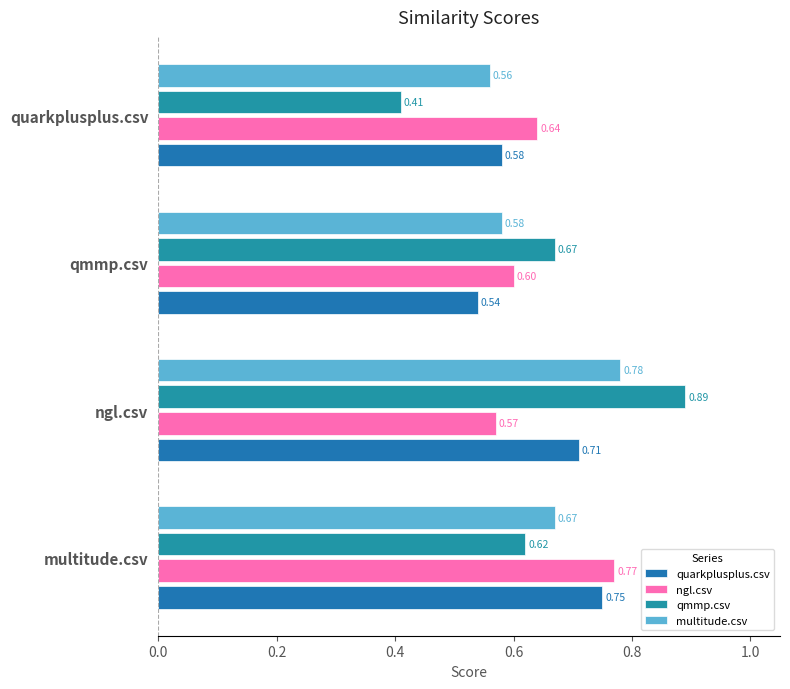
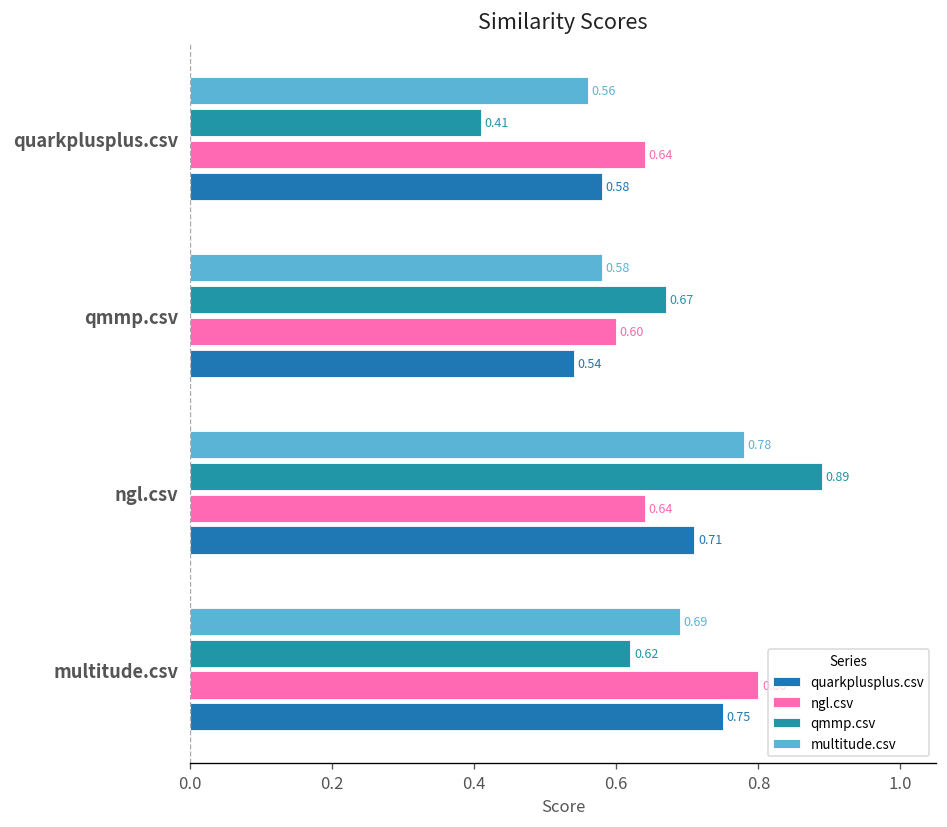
  {
    "ngl.csv": {
      "quarkplusplus.csv": 0.64,
      "qmmp.csv": 0.60,
-     "ngl.csv": 0.57,
-     "multitude.csv": 0.77
+     "ngl.csv": 0.64,
+     "multitude.csv": 0.80
    },
    "multitude.csv": {
      "quarkplusplus.csv": 0.56,
      "qmmp.csv": 0.58,
      "ngl.csv": 0.78,
-     "multitude.csv": 0.67
+     "multitude.csv": 0.69
    }
  }
